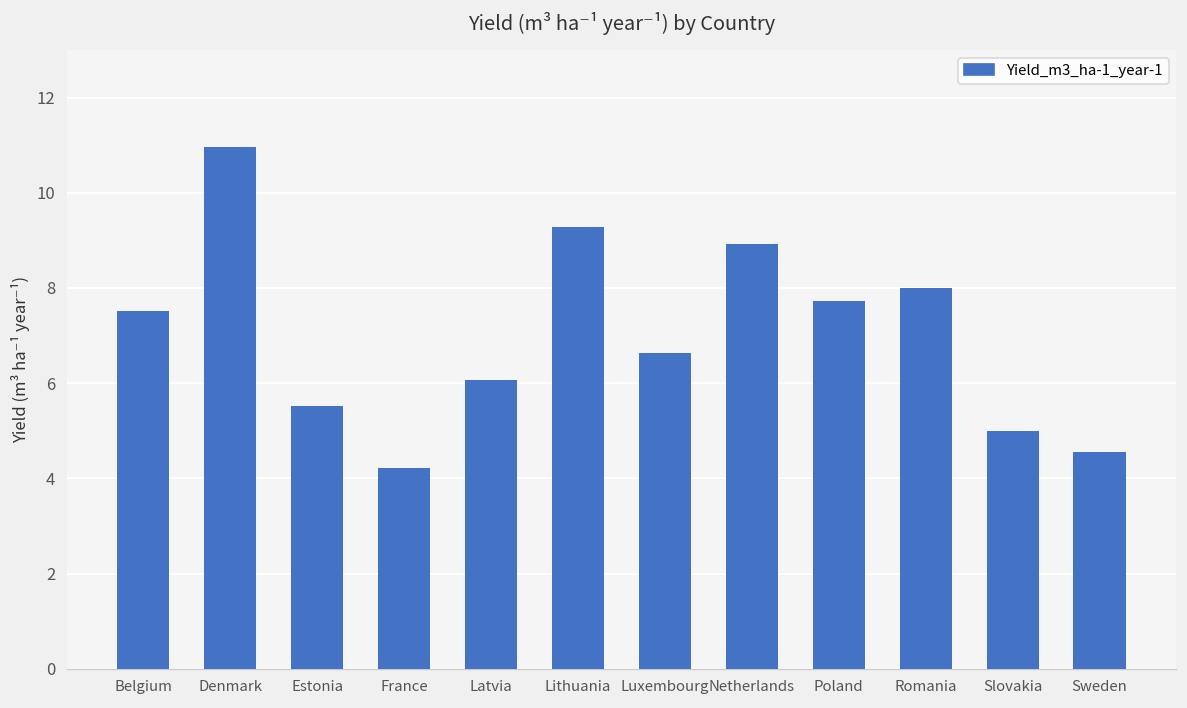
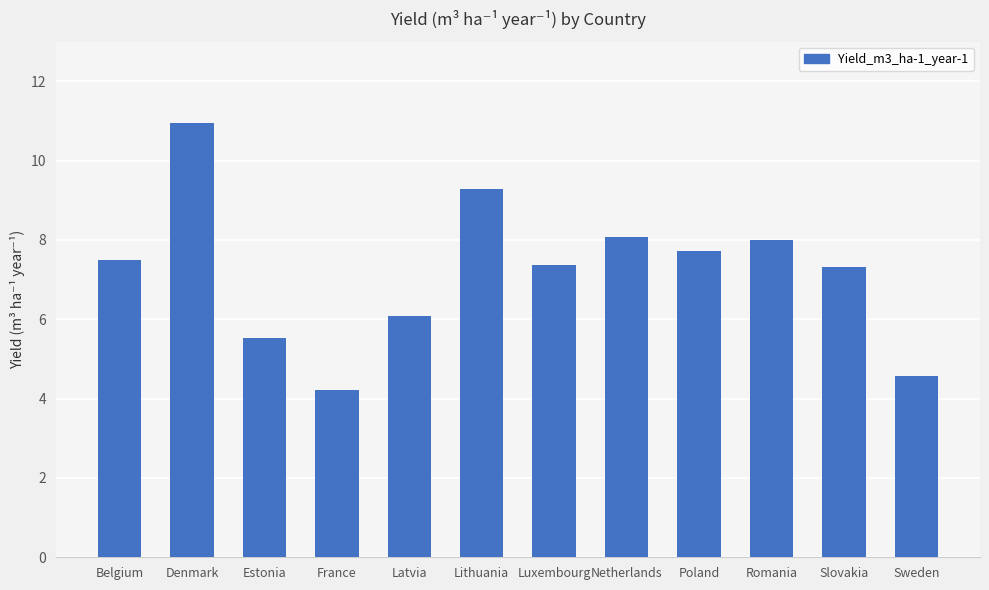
  {
    "Belgium": 7.5,
    "Denmark": 11.0,
    "Estonia": 5.5,
    "France": 4.2,
    "Latvia": 6.1,
    "Lithuania": 9.3,
-   "Luxembourg": 6.6,
-   "Netherlands": 8.9,
+   "Luxembourg": 7.4,
+   "Netherlands": 8.1,
    "Poland": 7.7,
    "Romania": 8.0,
-   "Slovakia": 5.0,
+   "Slovakia": 7.3,
    "Sweden": 4.6
  }
